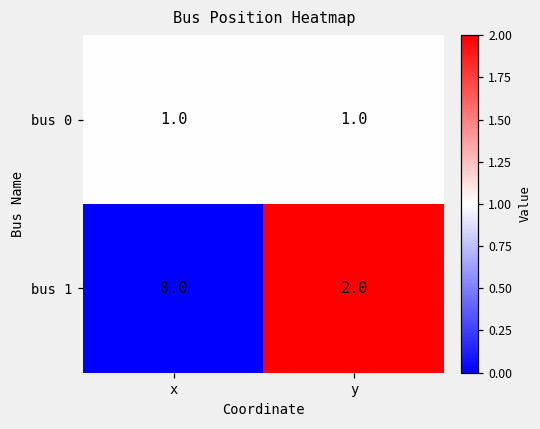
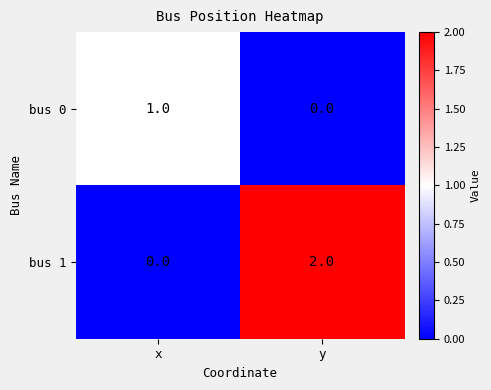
  {
    "bus 0": {
      "x": 1.0,
-     "y": 1.0
+     "y": 0.0
    },
    "bus 1": {
      "x": 0.0,
      "y": 2.0
    }
  }
